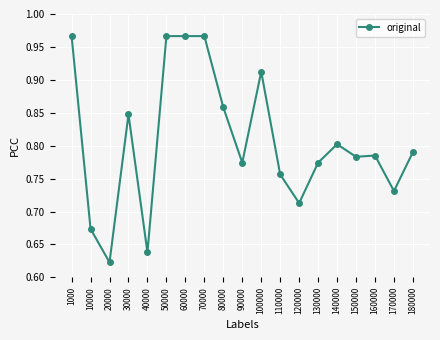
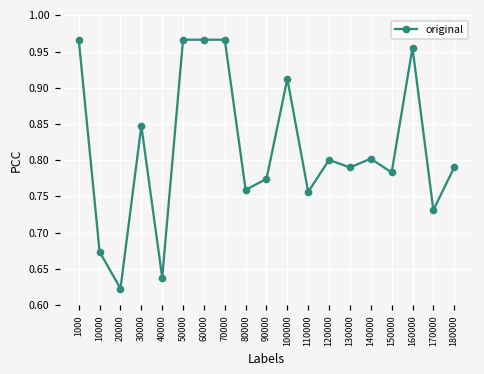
  {
    "1000": 0.97,
    "10000": 0.67,
    "20000": 0.62,
    "30000": 0.85,
    "40000": 0.64,
    "50000": 0.97,
    "60000": 0.97,
    "70000": 0.97,
-   "80000": 0.86,
+   "80000": 0.76,
    "90000": 0.77,
    "100000": 0.91,
    "110000": 0.76,
-   "120000": 0.71,
-   "130000": 0.77,
+   "120000": 0.80,
+   "130000": 0.79,
    "140000": 0.80,
    "150000": 0.78,
-   "160000": 0.79,
+   "160000": 0.96,
    "170000": 0.73,
    "180000": 0.79
  }
